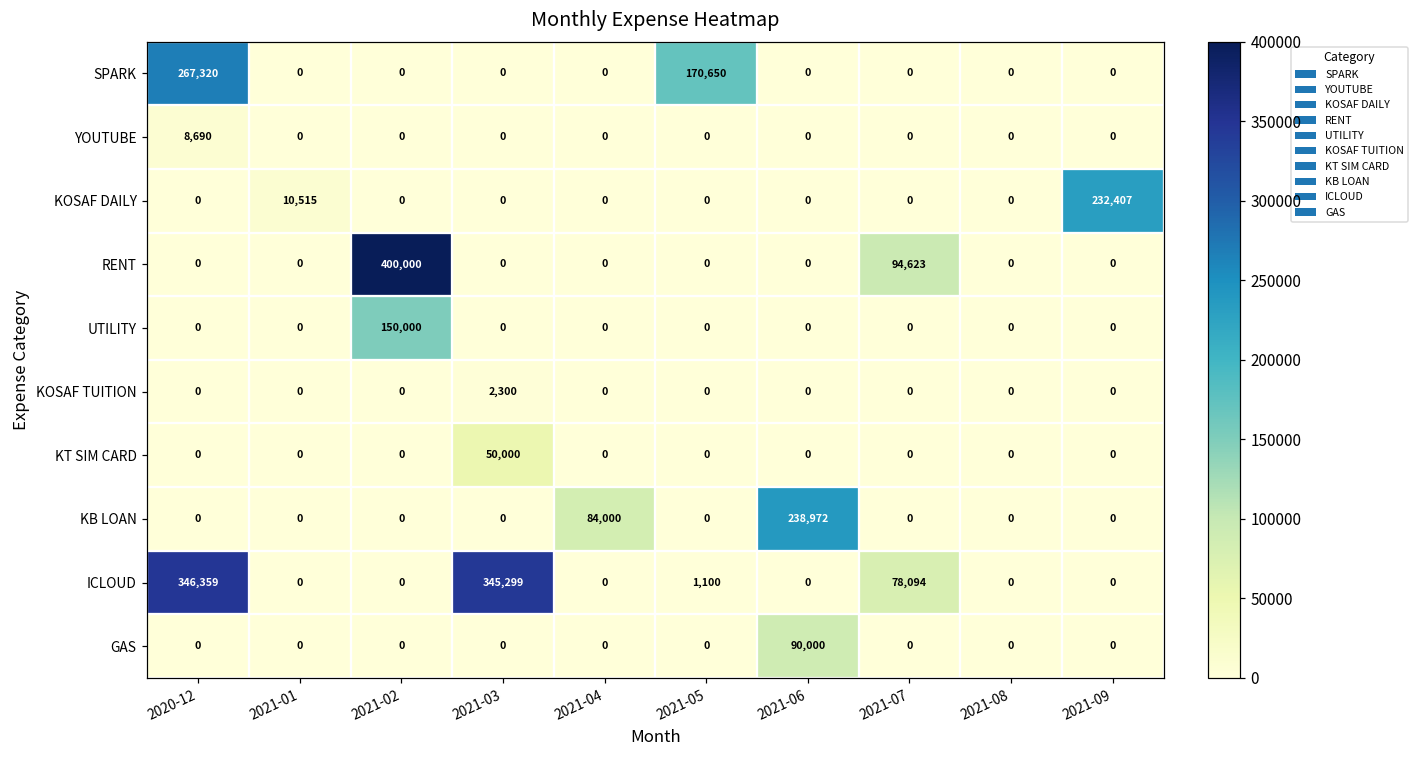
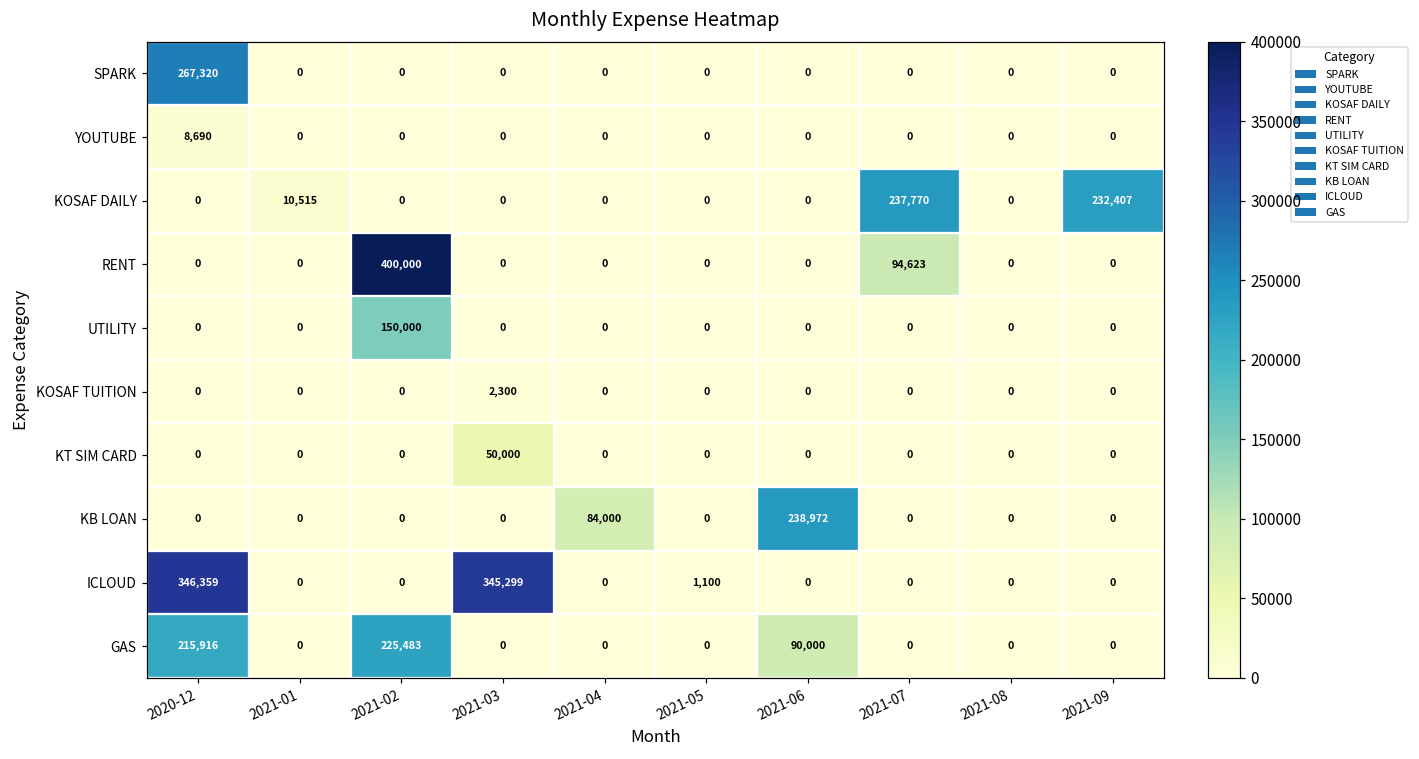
  {
    "SPARK": {
      "2020-12": "267,320",
      "2021-01": "0",
      "2021-02": "0",
      "2021-03": "0",
      "2021-04": "0",
-     "2021-05": "170,650",
+     "2021-05": "0",
      "2021-06": "0",
      "2021-07": "0",
      "2021-08": "0",
      "2021-09": "0"
    },
    "YOUTUBE": {
      "2020-12": "8,690",
      "2021-01": "0",
      "2021-02": "0",
      "2021-03": "0",
      "2021-04": "0",
      "2021-05": "0",
      "2021-06": "0",
      "2021-07": "0",
      "2021-08": "0",
      "2021-09": "0"
    },
    "KOSAF DAILY": {
      "2020-12": "0",
      "2021-01": "10,515",
      "2021-02": "0",
      "2021-03": "0",
      "2021-04": "0",
      "2021-05": "0",
      "2021-06": "0",
-     "2021-07": "0",
+     "2021-07": "237,770",
      "2021-08": "0",
      "2021-09": "232,407"
    },
    "RENT": {
      "2020-12": "0",
      "2021-01": "0",
      "2021-02": "400,000",
      "2021-03": "0",
      "2021-04": "0",
      "2021-05": "0",
      "2021-06": "0",
      "2021-07": "94,623",
      "2021-08": "0",
      "2021-09": "0"
    },
    "UTILITY": {
      "2020-12": "0",
      "2021-01": "0",
      "2021-02": "150,000",
      "2021-03": "0",
      "2021-04": "0",
      "2021-05": "0",
      "2021-06": "0",
      "2021-07": "0",
      "2021-08": "0",
      "2021-09": "0"
    },
    "KOSAF TUITION": {
      "2020-12": "0",
      "2021-01": "0",
      "2021-02": "0",
      "2021-03": "2,300",
      "2021-04": "0",
      "2021-05": "0",
      "2021-06": "0",
      "2021-07": "0",
      "2021-08": "0",
      "2021-09": "0"
    },
    "KT SIM CARD": {
      "2020-12": "0",
      "2021-01": "0",
      "2021-02": "0",
      "2021-03": "50,000",
      "2021-04": "0",
      "2021-05": "0",
      "2021-06": "0",
      "2021-07": "0",
      "2021-08": "0",
      "2021-09": "0"
    },
    "KB LOAN": {
      "2020-12": "0",
      "2021-01": "0",
      "2021-02": "0",
      "2021-03": "0",
      "2021-04": "84,000",
      "2021-05": "0",
      "2021-06": "238,972",
      "2021-07": "0",
      "2021-08": "0",
      "2021-09": "0"
    },
    "ICLOUD": {
      "2020-12": "346,359",
      "2021-01": "0",
      "2021-02": "0",
      "2021-03": "345,299",
      "2021-04": "0",
      "2021-05": "1,100",
      "2021-06": "0",
-     "2021-07": "78,094",
+     "2021-07": "0",
      "2021-08": "0",
      "2021-09": "0"
    },
    "GAS": {
-     "2020-12": "0",
+     "2020-12": "215,916",
      "2021-01": "0",
-     "2021-02": "0",
+     "2021-02": "225,483",
      "2021-03": "0",
      "2021-04": "0",
      "2021-05": "0",
      "2021-06": "90,000",
      "2021-07": "0",
      "2021-08": "0",
      "2021-09": "0"
    }
  }
